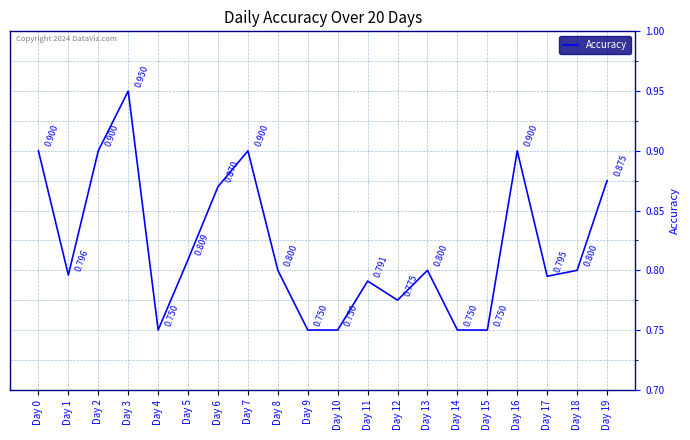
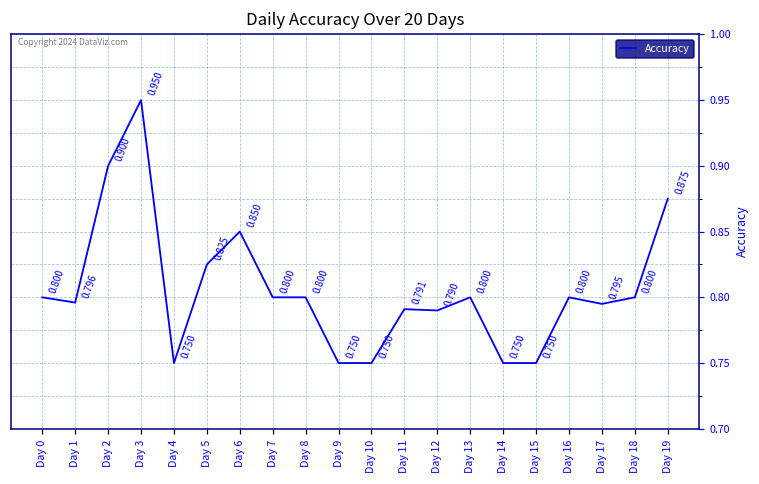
  {
-   "Day 0": 0.900,
+   "Day 0": 0.800,
    "Day 1": 0.796,
    "Day 2": 0.900,
    "Day 3": 0.950,
    "Day 4": 0.750,
-   "Day 5": 0.809,
-   "Day 6": 0.870,
-   "Day 7": 0.900,
+   "Day 5": 0.825,
+   "Day 6": 0.850,
+   "Day 7": 0.800,
    "Day 8": 0.800,
    "Day 9": 0.750,
    "Day 10": 0.750,
    "Day 11": 0.791,
-   "Day 12": 0.775,
+   "Day 12": 0.790,
    "Day 13": 0.800,
    "Day 14": 0.750,
    "Day 15": 0.750,
-   "Day 16": 0.900,
+   "Day 16": 0.800,
    "Day 17": 0.795,
    "Day 18": 0.800,
    "Day 19": 0.875
  }
